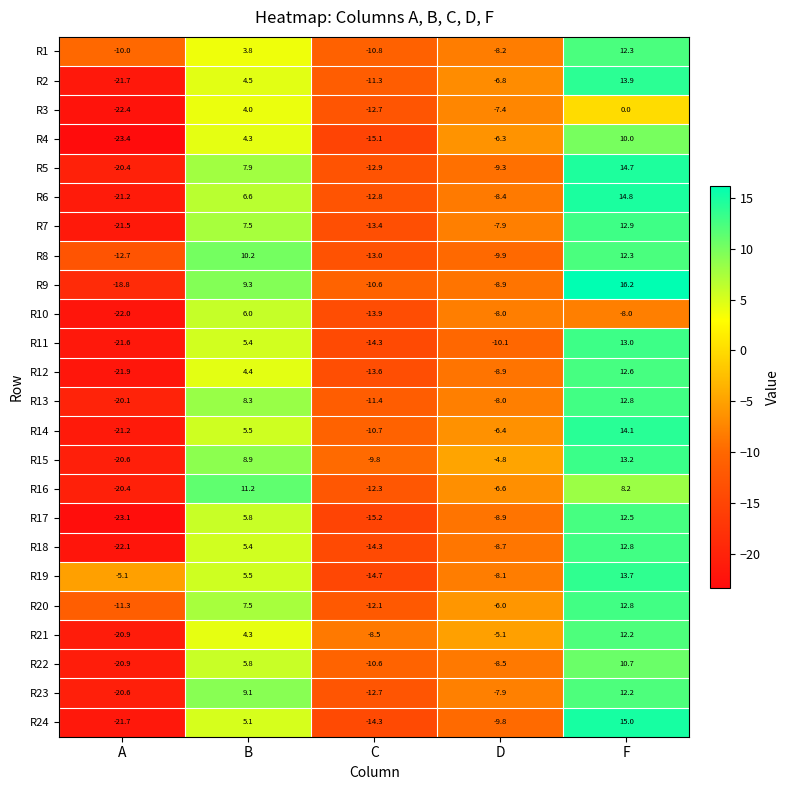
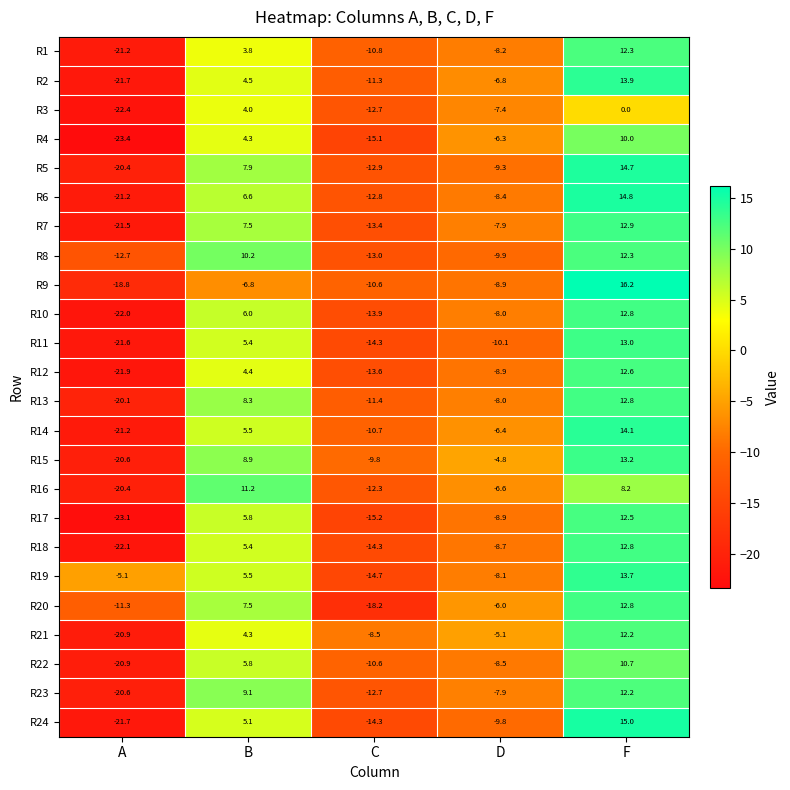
  {
    "R1": {
-     "A": -10.0,
+     "A": -21.2,
      "B": 3.8,
      "C": -10.8,
      "D": -8.2,
      "F": 12.3
    },
    "R2": {
      "A": -21.7,
      "B": 4.5,
      "C": -11.3,
      "D": -6.8,
      "F": 13.9
    },
    "R3": {
      "A": -22.4,
      "B": 4.0,
      "C": -12.7,
      "D": -7.4,
      "F": 0.0
    },
    "R4": {
      "A": -23.4,
      "B": 4.3,
      "C": -15.1,
      "D": -6.3,
      "F": 10.0
    },
    "R5": {
      "A": -20.4,
      "B": 7.9,
      "C": -12.9,
      "D": -9.3,
      "F": 14.7
    },
    "R6": {
      "A": -21.2,
      "B": 6.6,
      "C": -12.8,
      "D": -8.4,
      "F": 14.8
    },
    "R7": {
      "A": -21.5,
      "B": 7.5,
      "C": -13.4,
      "D": -7.9,
      "F": 12.9
    },
    "R8": {
      "A": -12.7,
      "B": 10.2,
      "C": -13.0,
      "D": -9.9,
      "F": 12.3
    },
    "R9": {
      "A": -18.8,
-     "B": 9.3,
+     "B": -6.8,
      "C": -10.6,
      "D": -8.9,
      "F": 16.2
    },
    "R10": {
      "A": -22.0,
      "B": 6.0,
      "C": -13.9,
      "D": -8.0,
-     "F": -8.0
+     "F": 12.8
    },
    "R11": {
      "A": -21.6,
      "B": 5.4,
      "C": -14.3,
      "D": -10.1,
      "F": 13.0
    },
    "R12": {
      "A": -21.9,
      "B": 4.4,
      "C": -13.6,
      "D": -8.9,
      "F": 12.6
    },
    "R13": {
      "A": -20.1,
      "B": 8.3,
      "C": -11.4,
      "D": -8.0,
      "F": 12.8
    },
    "R14": {
      "A": -21.2,
      "B": 5.5,
      "C": -10.7,
      "D": -6.4,
      "F": 14.1
    },
    "R15": {
      "A": -20.6,
      "B": 8.9,
      "C": -9.8,
      "D": -4.8,
      "F": 13.2
    },
    "R16": {
      "A": -20.4,
      "B": 11.2,
      "C": -12.3,
      "D": -6.6,
      "F": 8.2
    },
    "R17": {
      "A": -23.1,
      "B": 5.8,
      "C": -15.2,
      "D": -8.9,
      "F": 12.5
    },
    "R18": {
      "A": -22.1,
      "B": 5.4,
      "C": -14.3,
      "D": -8.7,
      "F": 12.8
    },
    "R19": {
      "A": -5.1,
      "B": 5.5,
      "C": -14.7,
      "D": -8.1,
      "F": 13.7
    },
    "R20": {
      "A": -11.3,
      "B": 7.5,
-     "C": -12.1,
+     "C": -18.2,
      "D": -6.0,
      "F": 12.8
    },
    "R21": {
      "A": -20.9,
      "B": 4.3,
      "C": -8.5,
      "D": -5.1,
      "F": 12.2
    },
    "R22": {
      "A": -20.9,
      "B": 5.8,
      "C": -10.6,
      "D": -8.5,
      "F": 10.7
    },
    "R23": {
      "A": -20.6,
      "B": 9.1,
      "C": -12.7,
      "D": -7.9,
      "F": 12.2
    },
    "R24": {
      "A": -21.7,
      "B": 5.1,
      "C": -14.3,
      "D": -9.8,
      "F": 15.0
    }
  }
